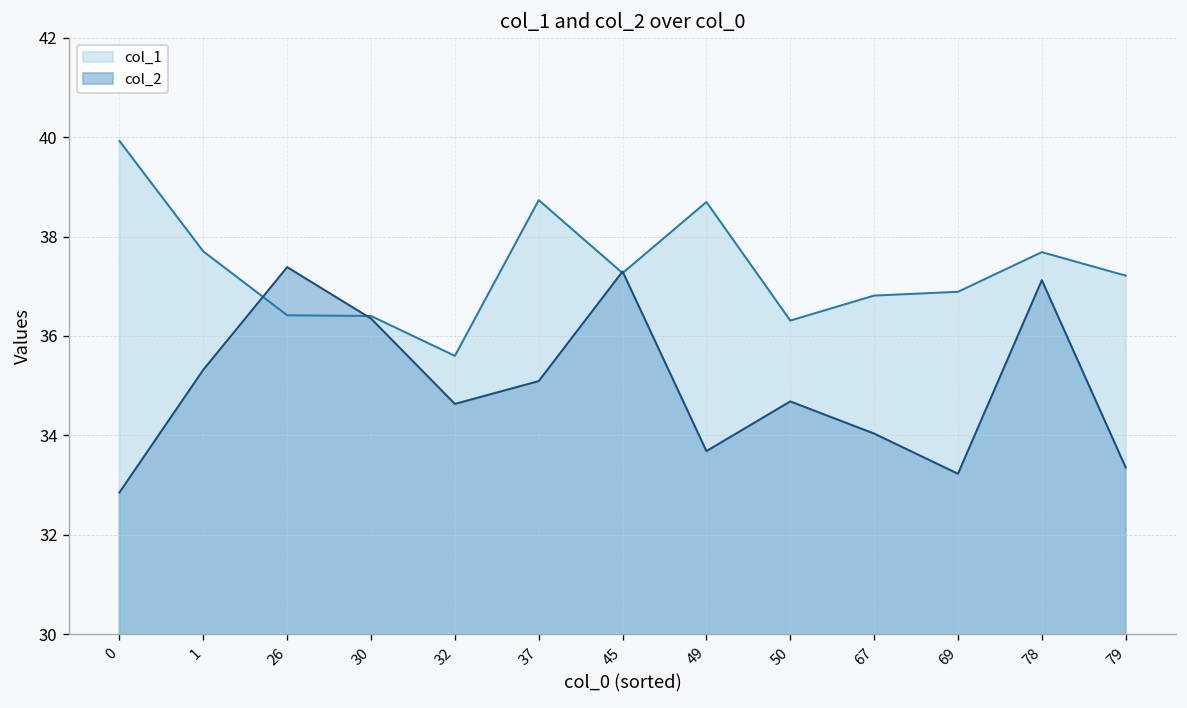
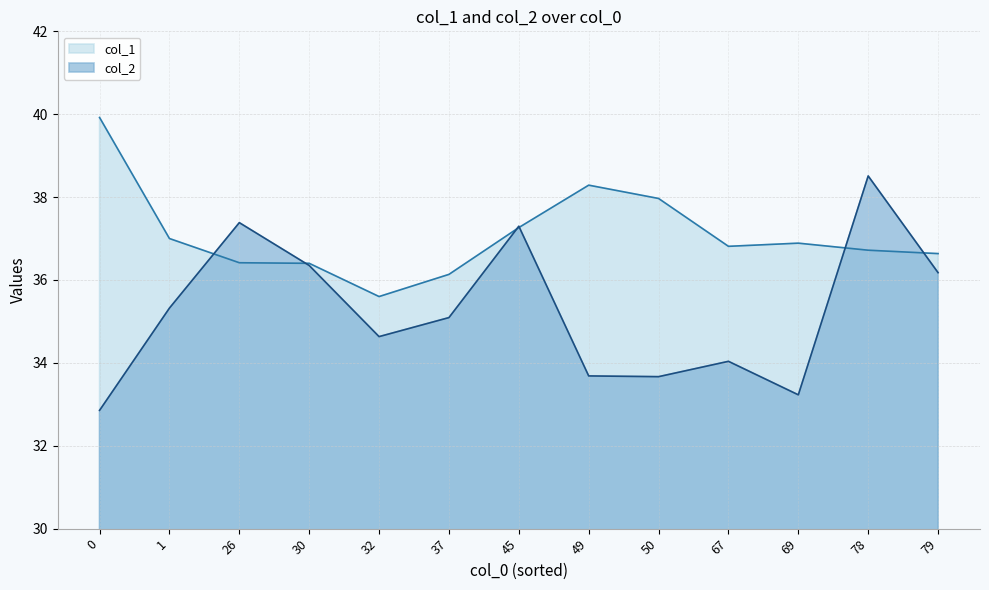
  {
    "col_1": {
      "0": 39.9,
-     "1": 37.7,
+     "1": 37.0,
      "26": 36.4,
      "32": 35.6,
-     "37": 38.7,
-     "49": 38.7,
-     "50": 36.3,
+     "37": 36.1,
+     "49": 38.3,
+     "50": 38.0,
      "67": 36.8,
      "69": 36.9,
-     "78": 37.7,
-     "79": 37.2
+     "78": 36.7,
+     "79": 36.6
    },
    "col_2": {
      "0": 32.9,
      "1": 35.3,
      "26": 37.4,
      "32": 34.6,
      "37": 35.1,
      "49": 33.7,
-     "50": 34.7,
+     "50": 33.7,
      "67": 34.0,
      "69": 33.2,
-     "78": 37.1,
-     "79": 33.4
+     "78": 38.5,
+     "79": 36.2
    }
  }
